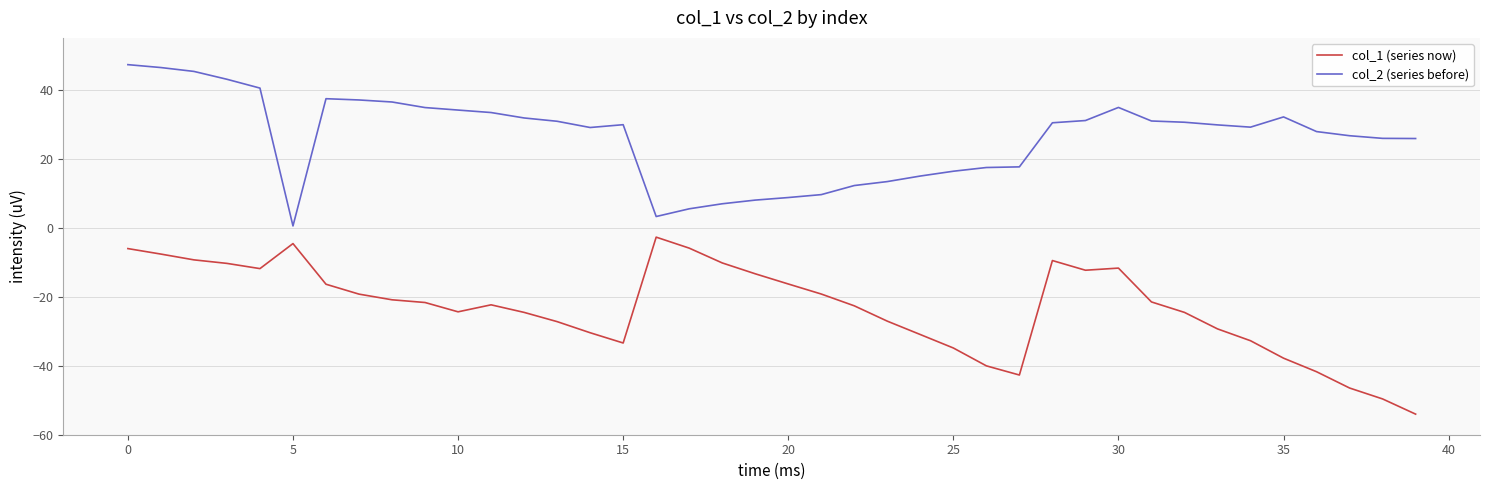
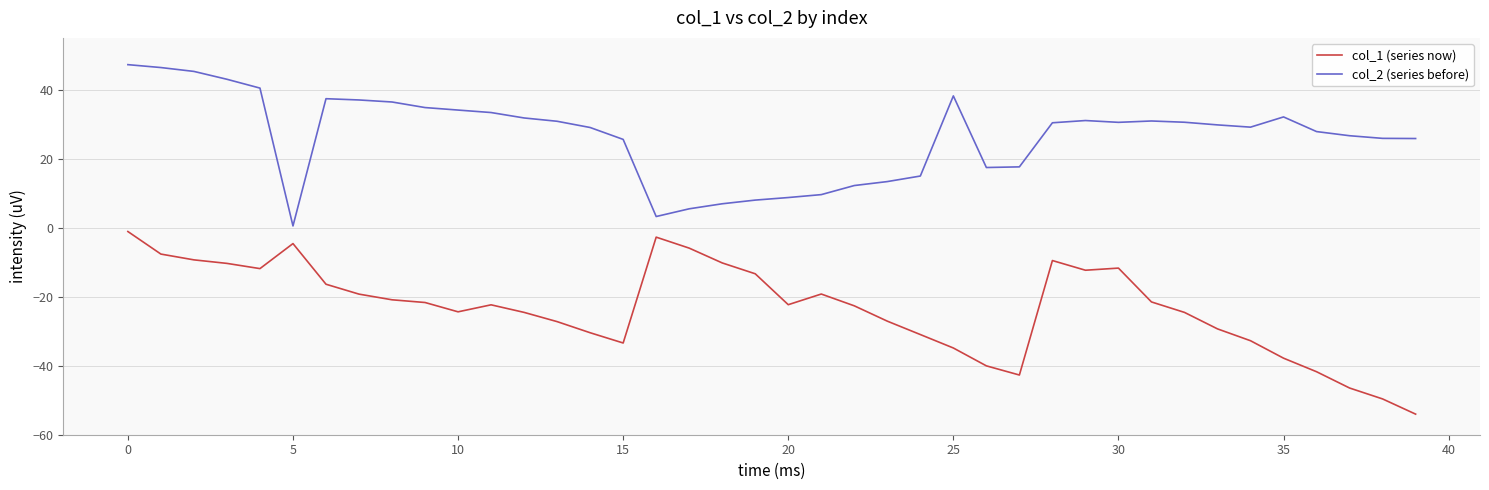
  {
    "col_1 (series now)": {
-     "0": -6,
+     "0": -1,
      "5": -5,
      "10": -24,
      "15": -33,
-     "20": -16,
+     "20": -22,
      "25": -35,
      "30": -12,
      "35": -38
    },
    "col_2 (series before)": {
      "0": 47,
      "5": 1,
      "10": 34,
-     "15": 30,
+     "15": 26,
      "20": 9,
-     "25": 16,
-     "30": 35,
+     "25": 38,
+     "30": 31,
      "35": 32
    }
  }
